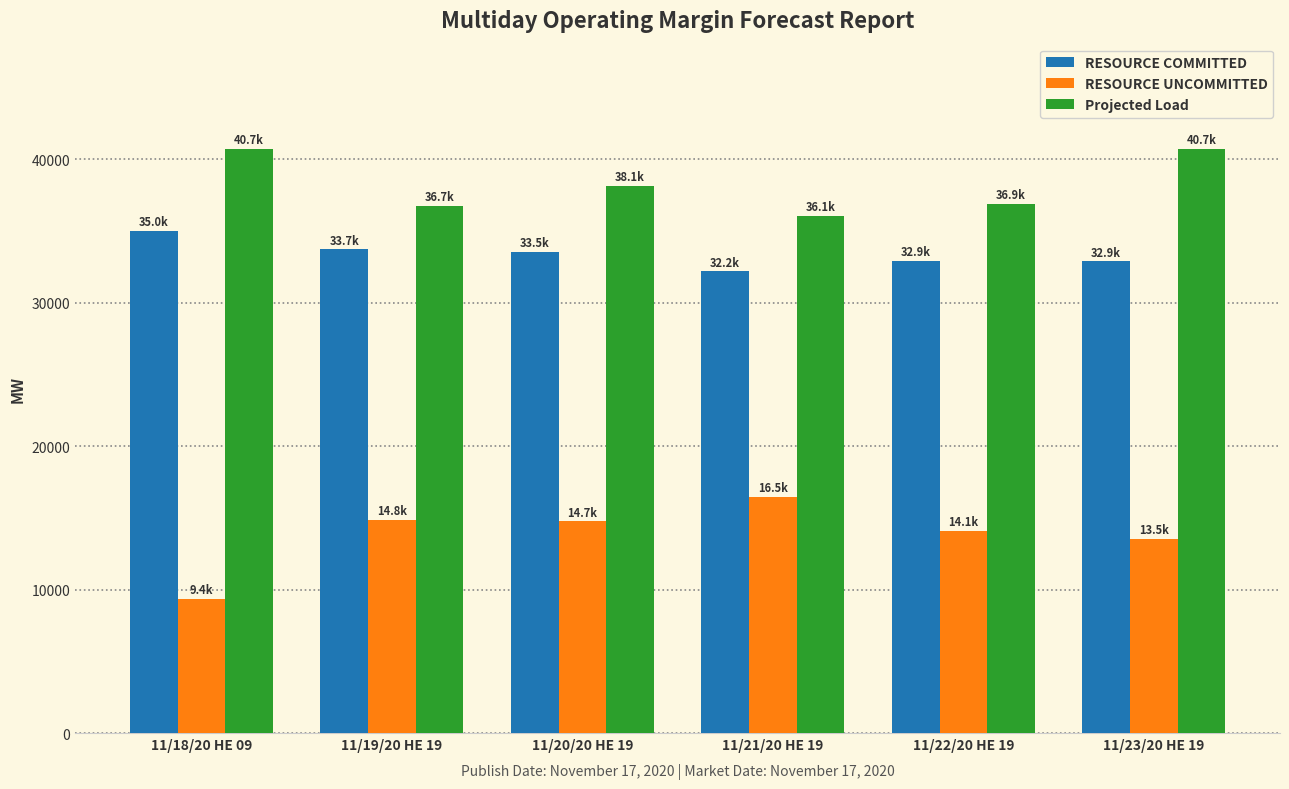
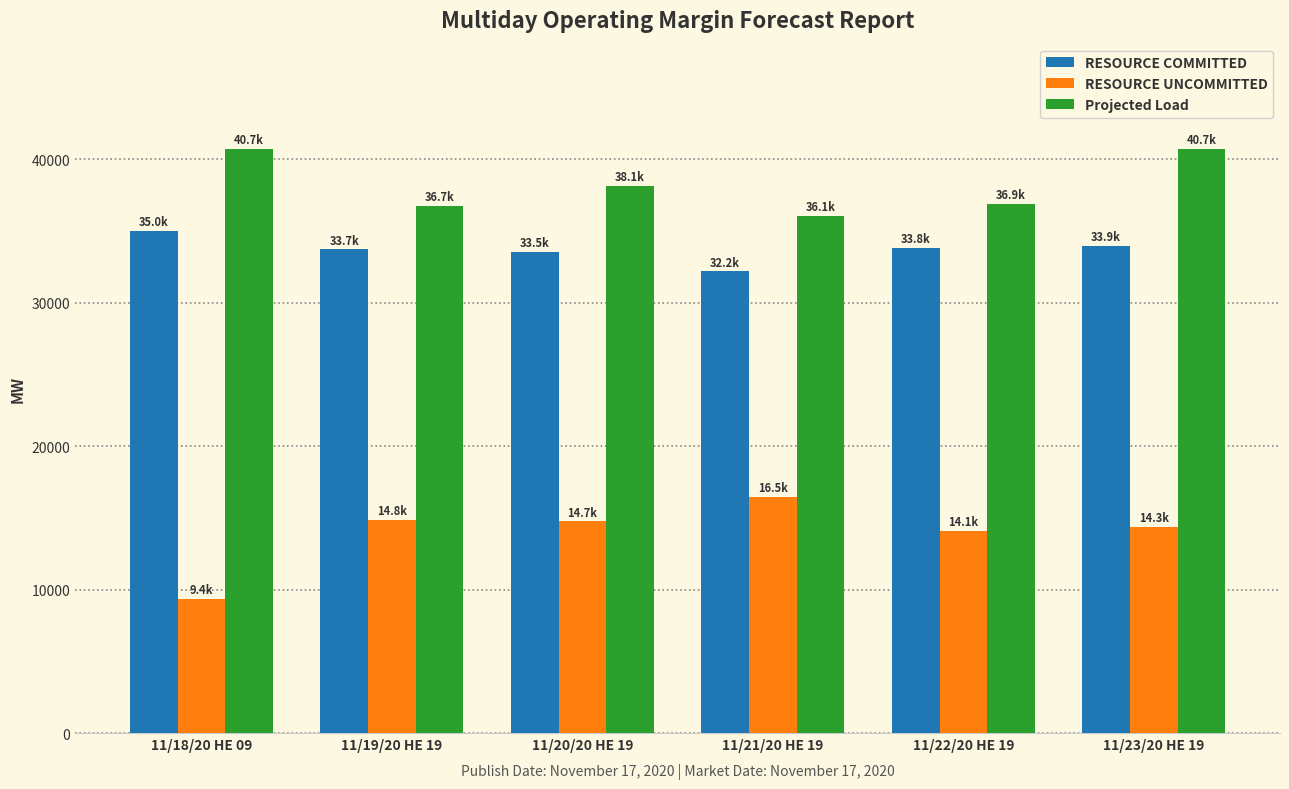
  {
    "RESOURCE COMMITTED": {
      "11/18/20 HE 09": "35.0k",
      "11/19/20 HE 19": "33.7k",
      "11/20/20 HE 19": "33.5k",
      "11/21/20 HE 19": "32.2k",
-     "11/22/20 HE 19": "32.9k",
-     "11/23/20 HE 19": "32.9k"
+     "11/22/20 HE 19": "33.8k",
+     "11/23/20 HE 19": "33.9k"
    },
    "RESOURCE UNCOMMITTED": {
      "11/18/20 HE 09": "9.4k",
      "11/19/20 HE 19": "14.8k",
      "11/20/20 HE 19": "14.7k",
      "11/21/20 HE 19": "16.5k",
      "11/22/20 HE 19": "14.1k",
-     "11/23/20 HE 19": "13.5k"
+     "11/23/20 HE 19": "14.3k"
    },
    "Projected Load": {
      "11/18/20 HE 09": "40.7k",
      "11/19/20 HE 19": "36.7k",
      "11/20/20 HE 19": "38.1k",
      "11/21/20 HE 19": "36.1k",
      "11/22/20 HE 19": "36.9k",
      "11/23/20 HE 19": "40.7k"
    }
  }
